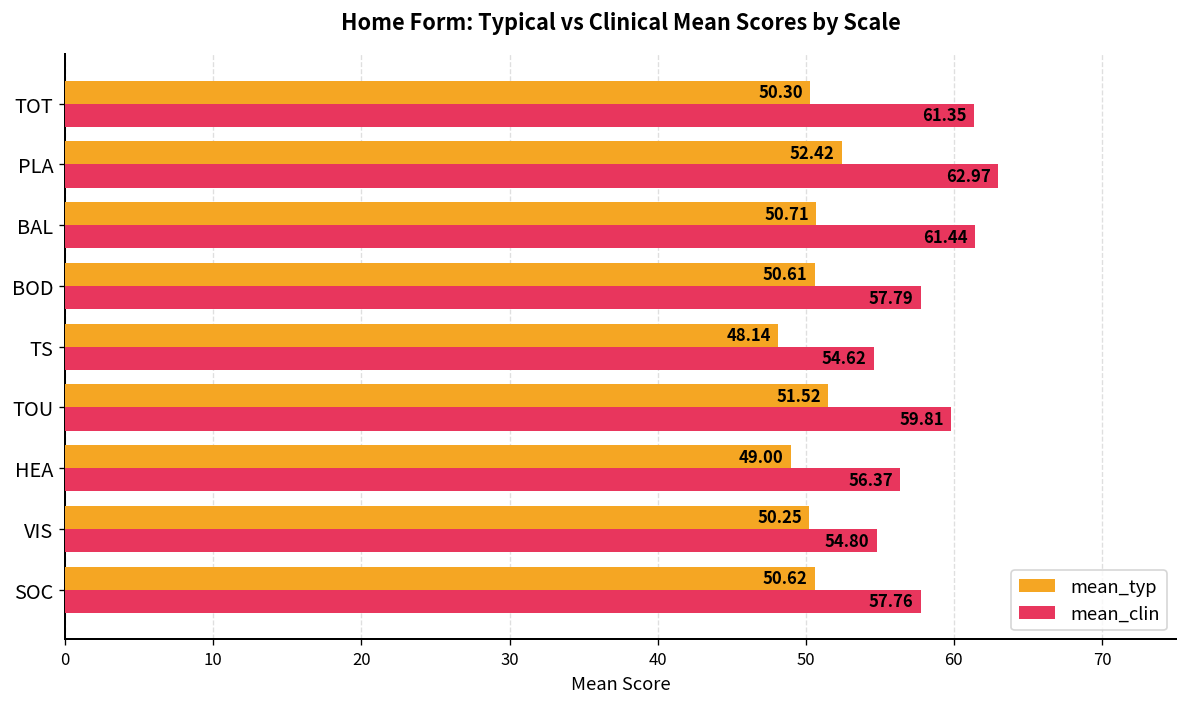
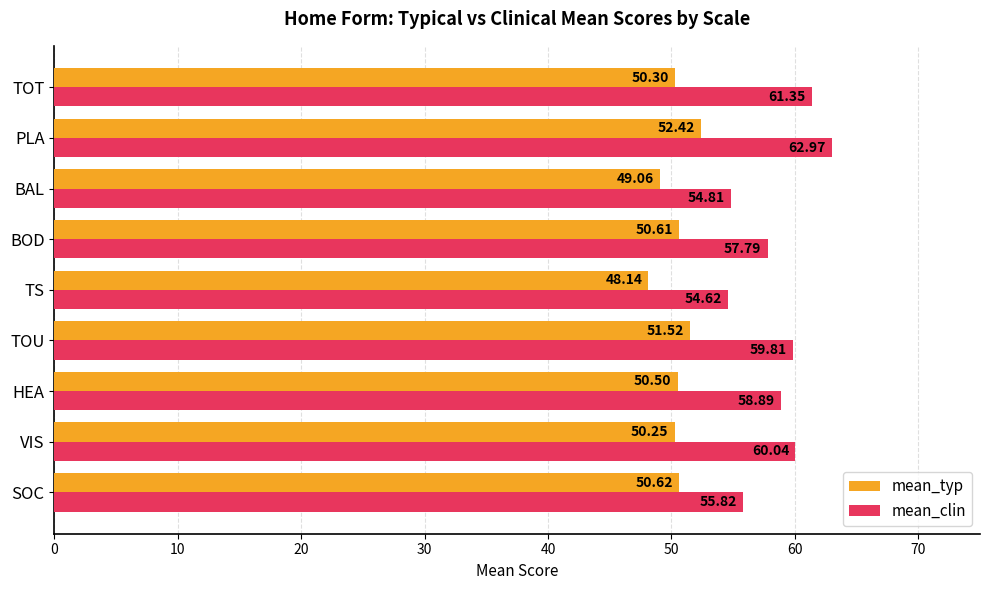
  {
    "mean_typ": {
      "TOT": 50.30,
      "PLA": 52.42,
-     "BAL": 50.71,
+     "BAL": 49.06,
      "BOD": 50.61,
      "TS": 48.14,
      "TOU": 51.52,
-     "HEA": 49.00,
+     "HEA": 50.50,
      "VIS": 50.25,
      "SOC": 50.62
    },
    "mean_clin": {
      "TOT": 61.35,
      "PLA": 62.97,
-     "BAL": 61.44,
+     "BAL": 54.81,
      "BOD": 57.79,
      "TS": 54.62,
      "TOU": 59.81,
-     "HEA": 56.37,
-     "VIS": 54.80,
-     "SOC": 57.76
+     "HEA": 58.89,
+     "VIS": 60.04,
+     "SOC": 55.82
    }
  }
